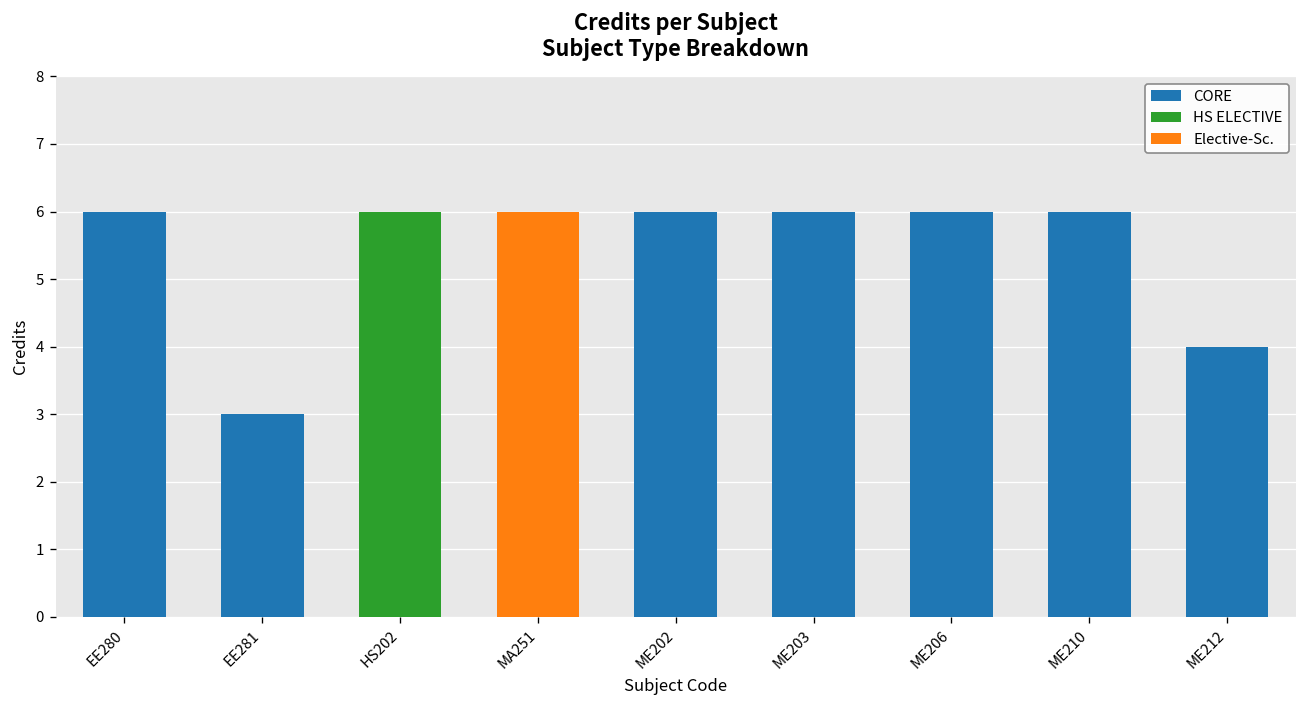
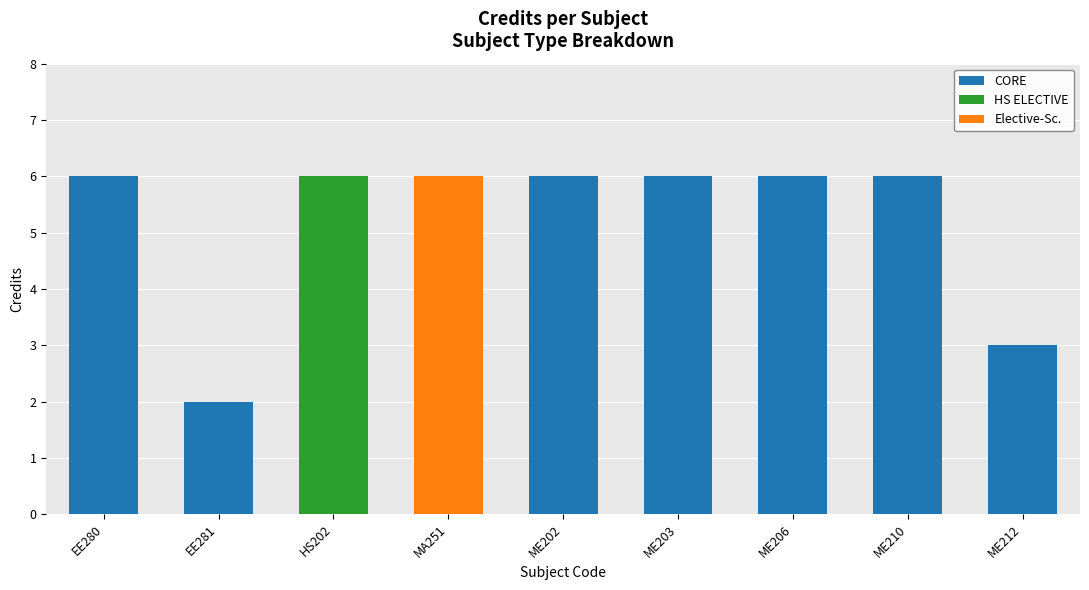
  {
    "CORE": {
      "EE280": 6,
-     "EE281": 3,
+     "EE281": 2,
      "HS202": 0,
      "MA251": 0,
      "ME202": 6,
      "ME203": 6,
      "ME206": 6,
      "ME210": 6,
-     "ME212": 4
+     "ME212": 3
    },
    "HS ELECTIVE": {
      "EE280": 0,
      "EE281": 0,
      "HS202": 6,
      "MA251": 0,
      "ME202": 0,
      "ME203": 0,
      "ME206": 0,
      "ME210": 0,
      "ME212": 0
    },
    "Elective-Sc.": {
      "EE280": 0,
      "EE281": 0,
      "HS202": 0,
      "MA251": 6,
      "ME202": 0,
      "ME203": 0,
      "ME206": 0,
      "ME210": 0,
      "ME212": 0
    }
  }
